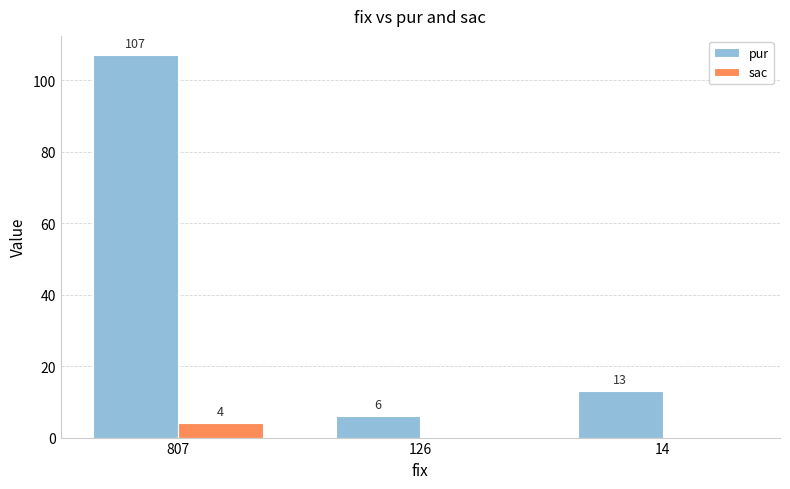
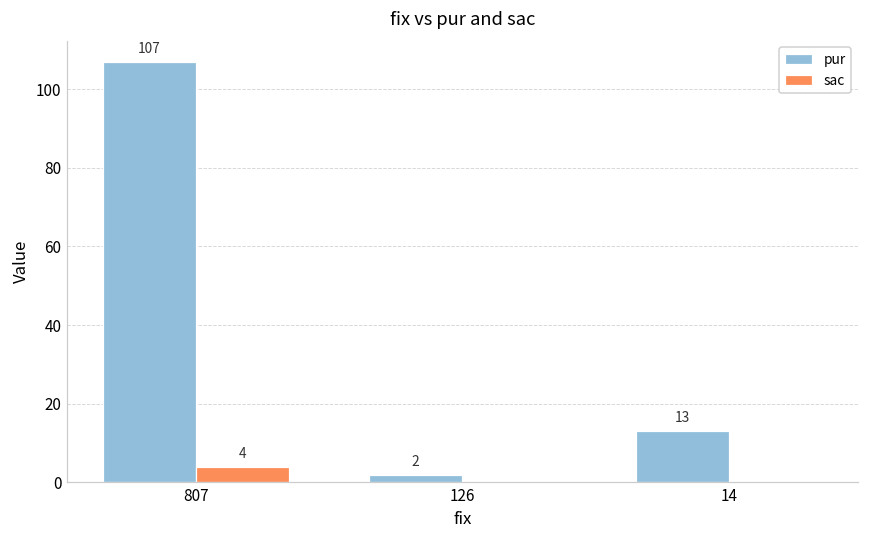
  {
    "pur": {
      "807": 107,
-     "126": 6,
+     "126": 2,
      "14": 13
    },
    "sac": {
      "807": 4
    }
  }
